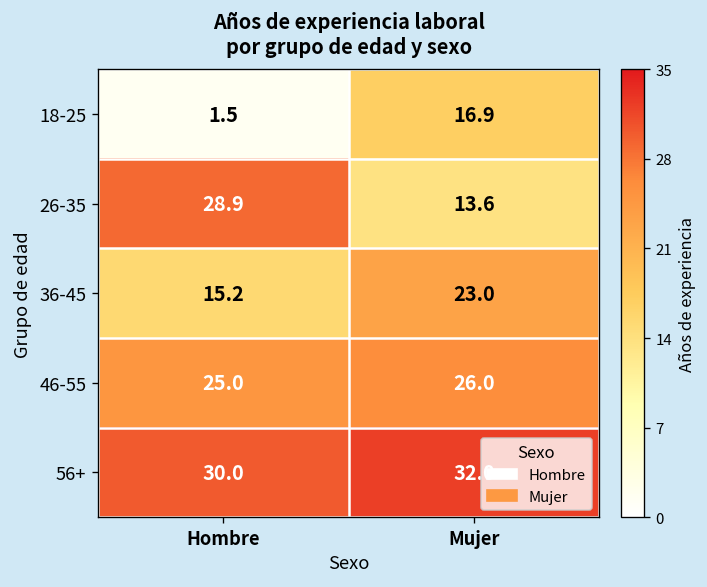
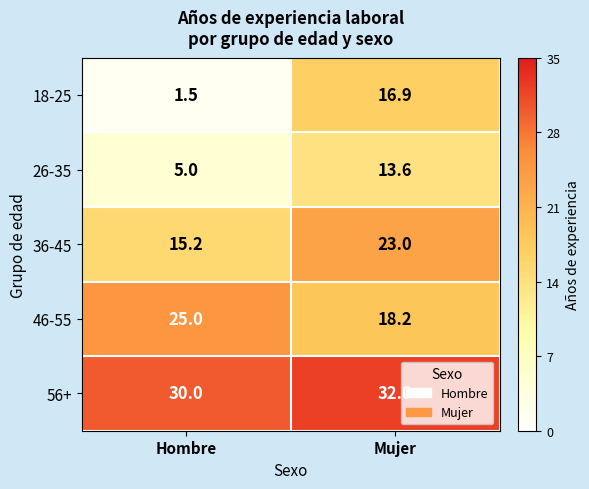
  {
    "18-25": {
      "Hombre": 1.5,
      "Mujer": 16.9
    },
    "26-35": {
-     "Hombre": 28.9,
+     "Hombre": 5.0,
      "Mujer": 13.6
    },
    "36-45": {
      "Hombre": 15.2,
      "Mujer": 23.0
    },
    "46-55": {
      "Hombre": 25.0,
-     "Mujer": 26.0
+     "Mujer": 18.2
    },
    "56+": {
      "Hombre": 30.0
    }
  }
